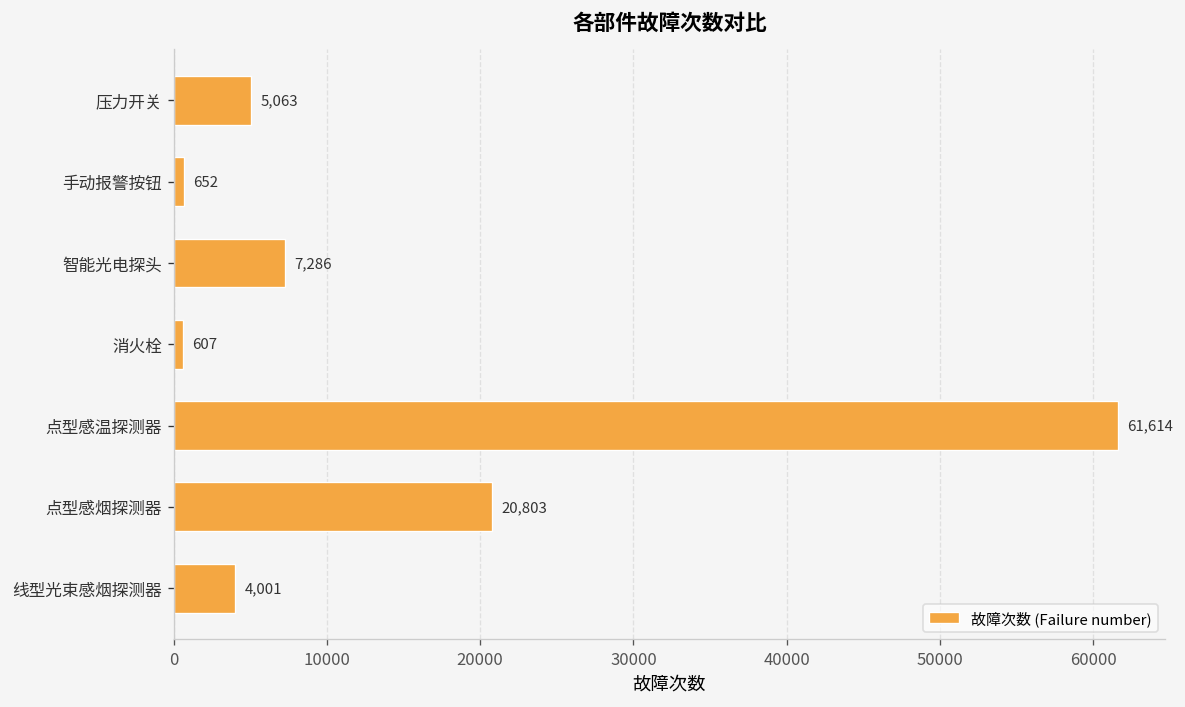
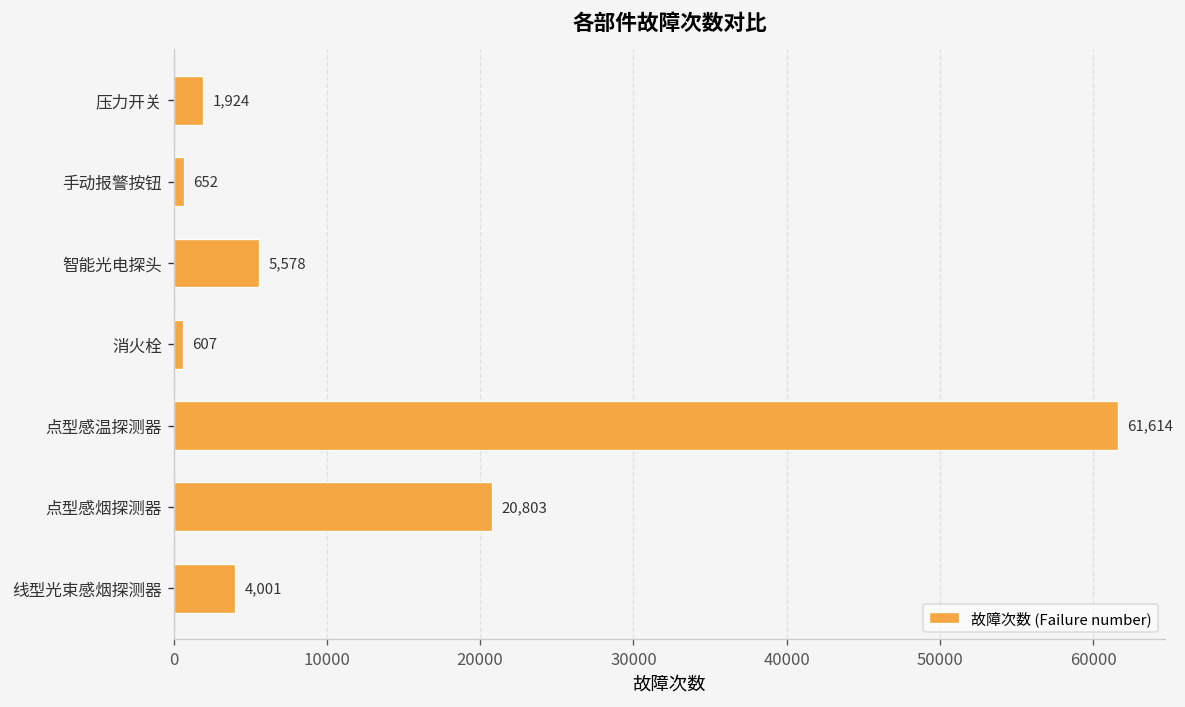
  {
-   "压力开关": "5,063",
+   "压力开关": "1,924",
    "手动报警按钮": "652",
-   "智能光电探头": "7,286",
+   "智能光电探头": "5,578",
    "消火栓": "607",
    "点型感温探测器": "61,614",
    "点型感烟探测器": "20,803",
    "线型光束感烟探测器": "4,001"
  }
